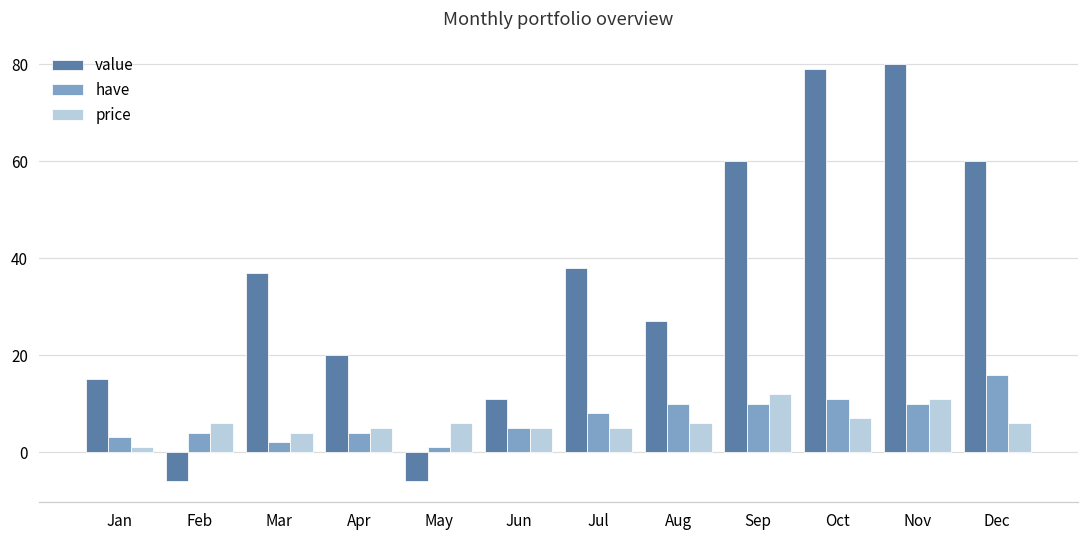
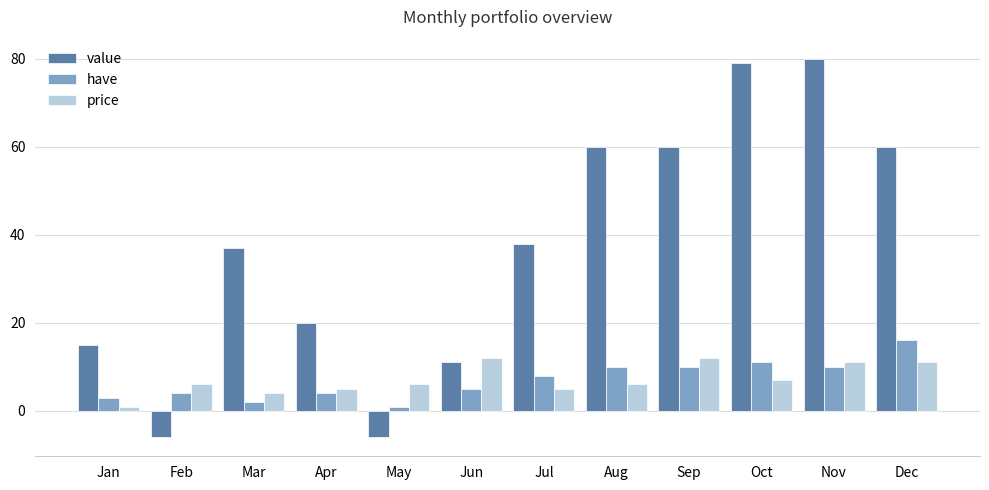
  {
    "value": {
      "Jan": 15,
      "Feb": -6,
      "Mar": 37,
      "Apr": 20,
      "May": -6,
      "Jun": 11,
      "Jul": 38,
-     "Aug": 27,
+     "Aug": 60,
      "Sep": 60,
      "Oct": 79,
      "Nov": 80,
      "Dec": 60
    },
    "have": {
      "Jan": 3,
      "Feb": 4,
      "Mar": 2,
      "Apr": 4,
      "May": 1,
      "Jun": 5,
      "Jul": 8,
      "Aug": 10,
      "Sep": 10,
      "Oct": 11,
      "Nov": 10,
      "Dec": 16
    },
    "price": {
      "Jan": 1,
      "Feb": 6,
      "Mar": 4,
      "Apr": 5,
      "May": 6,
-     "Jun": 5,
+     "Jun": 12,
      "Jul": 5,
      "Aug": 6,
      "Sep": 12,
      "Oct": 7,
      "Nov": 11,
-     "Dec": 6
+     "Dec": 11
    }
  }
